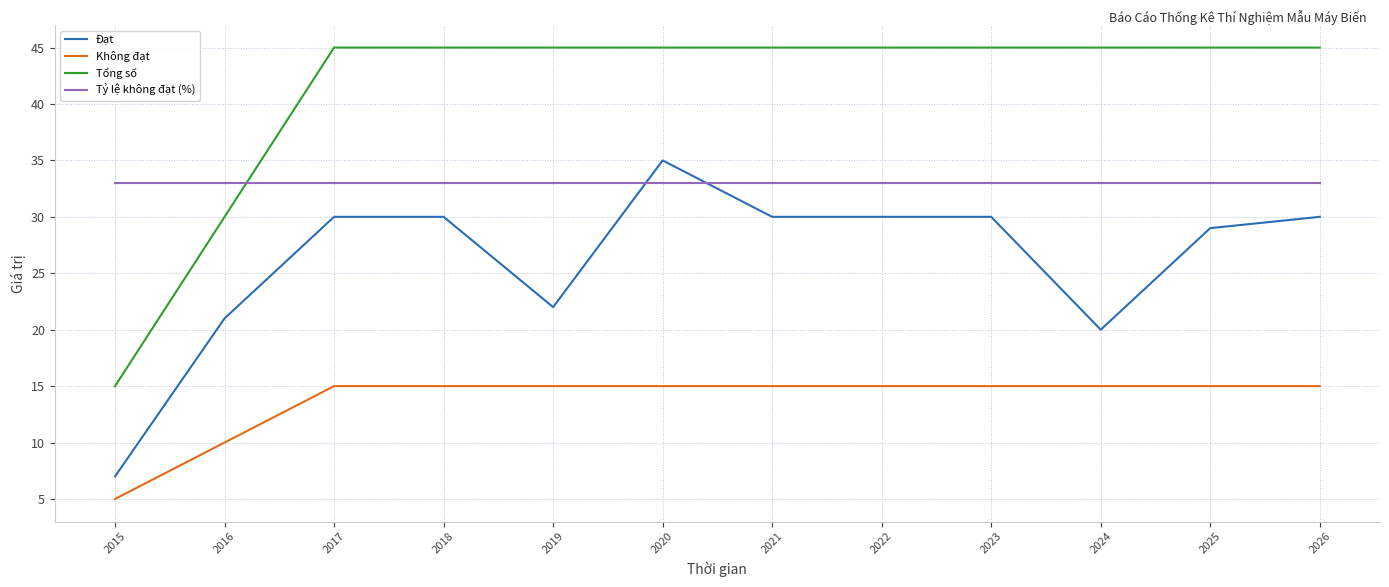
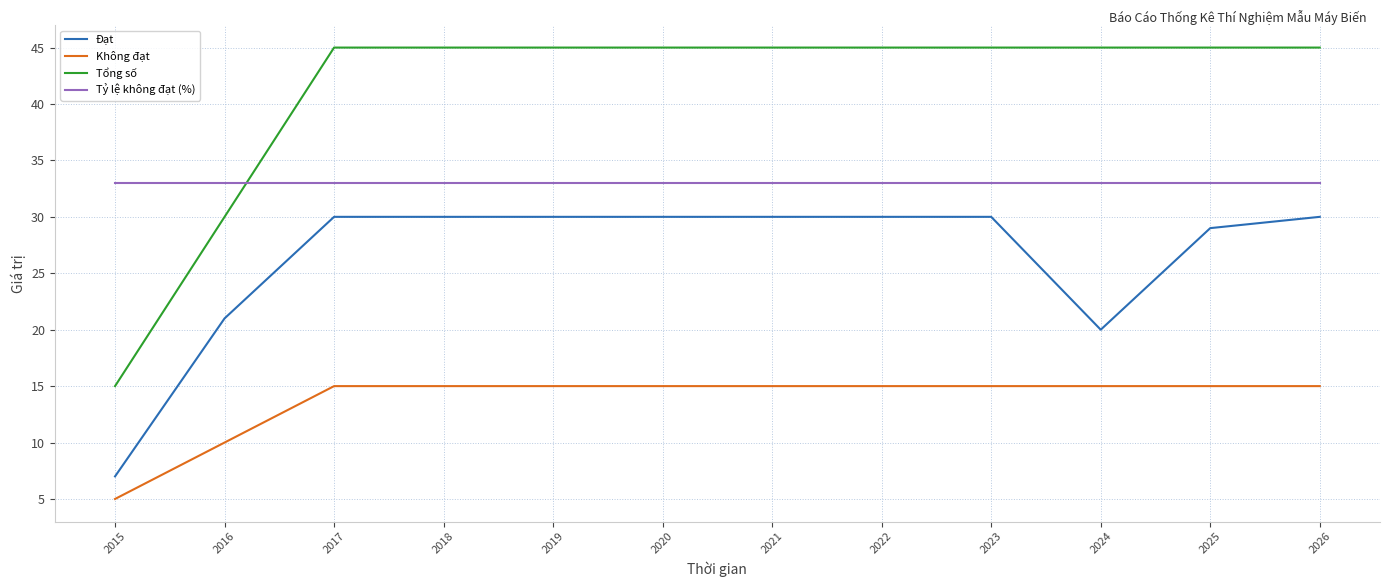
  {
    "Đạt": {
      "2015": 7,
      "2016": 21,
      "2017": 30,
      "2018": 30,
-     "2019": 22,
-     "2020": 35,
+     "2019": 30,
+     "2020": 30,
      "2021": 30,
      "2022": 30,
      "2023": 30,
      "2024": 20,
      "2025": 29,
      "2026": 30
    },
    "Không đạt": {
      "2015": 5,
      "2016": 10,
      "2017": 15,
      "2018": 15,
      "2019": 15,
      "2020": 15,
      "2021": 15,
      "2022": 15,
      "2023": 15,
      "2024": 15,
      "2025": 15,
      "2026": 15
    },
    "Tổng số": {
      "2015": 15,
      "2016": 30,
      "2017": 45,
      "2018": 45,
      "2019": 45,
      "2020": 45,
      "2021": 45,
      "2022": 45,
      "2023": 45,
      "2024": 45,
      "2025": 45,
      "2026": 45
    },
    "Tỷ lệ không đạt (%)": {
      "2015": 33,
      "2016": 33,
      "2017": 33,
      "2018": 33,
      "2019": 33,
      "2020": 33,
      "2021": 33,
      "2022": 33,
      "2023": 33,
      "2024": 33,
      "2025": 33,
      "2026": 33
    }
  }
